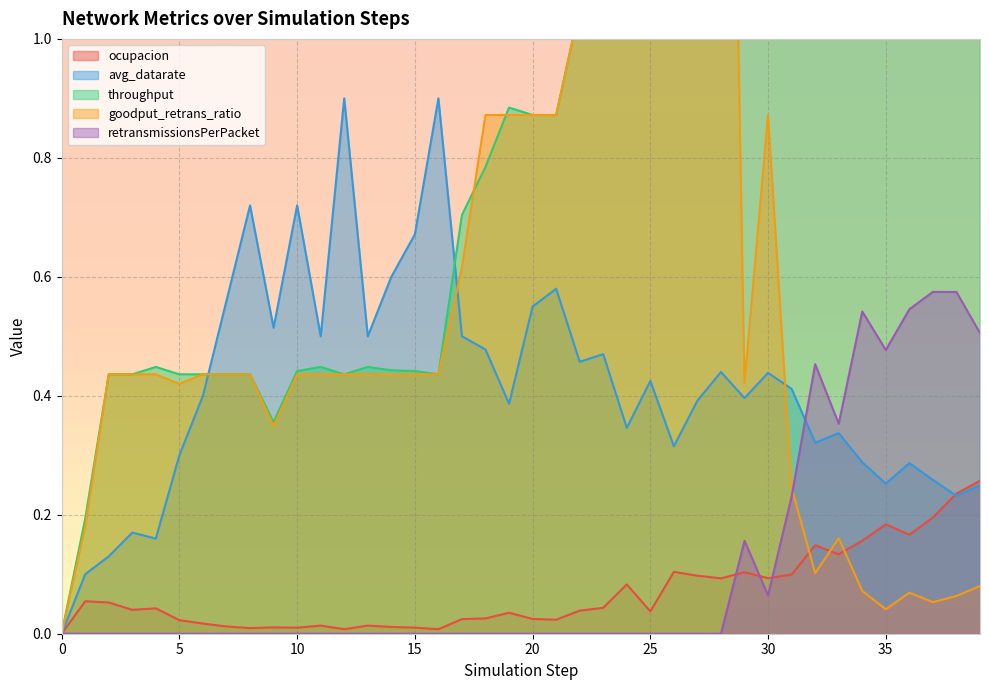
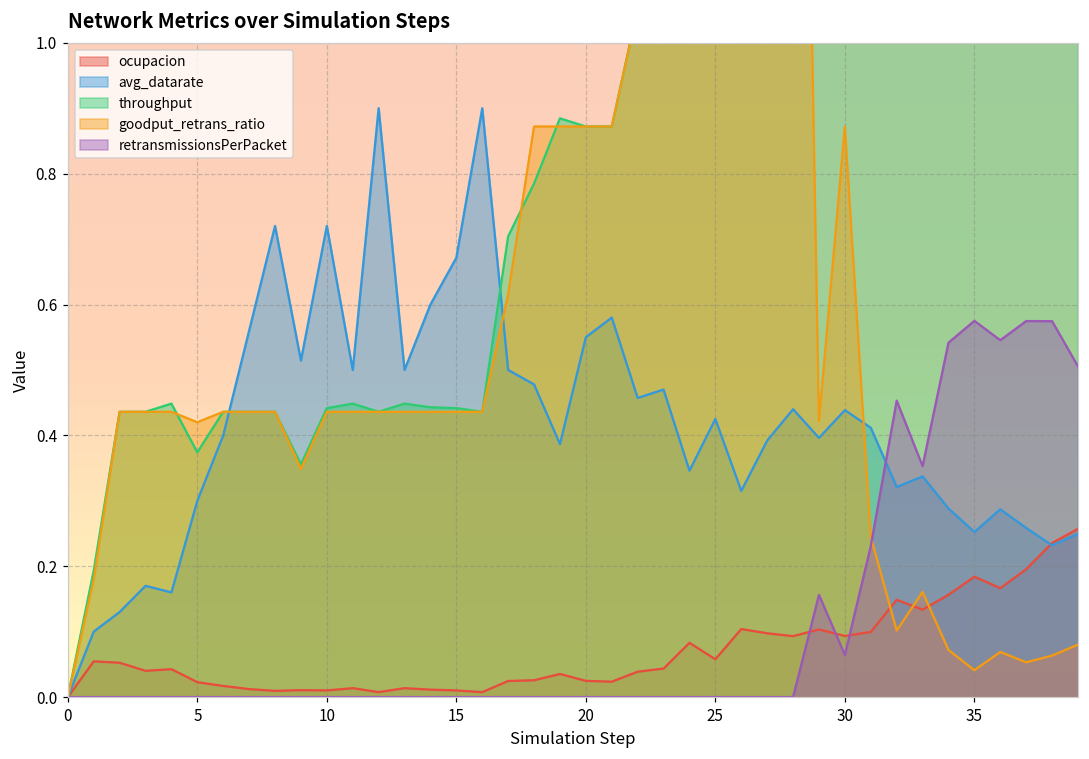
  {
    "ocupacion": {
      "5": 0.02,
      "10": 0.01,
      "15": 0.01,
      "20": 0.02,
-     "25": 0.04,
+     "25": 0.06,
      "30": 0.09,
      "35": 0.18
    },
    "avg_datarate": {
      "5": 0.30,
      "10": 0.72,
      "15": 0.67,
      "20": 0.55,
      "25": 0.43,
      "30": 0.44,
      "35": 0.25
    },
    "throughput": {
-     "5": 0.44,
+     "5": 0.37,
      "10": 0.44,
      "15": 0.44
    },
    "goodput_retrans_ratio": {
      "5": 0.42,
      "10": 0.44,
      "15": 0.44,
      "30": 0.87,
      "35": 0.04
    },
    "retransmissionsPerPacket": {
      "5": 0.00,
      "10": 0.00,
      "15": 0.00,
      "20": 0.00,
      "25": 0.00,
      "30": 0.06,
-     "35": 0.48
+     "35": 0.58
    }
  }
